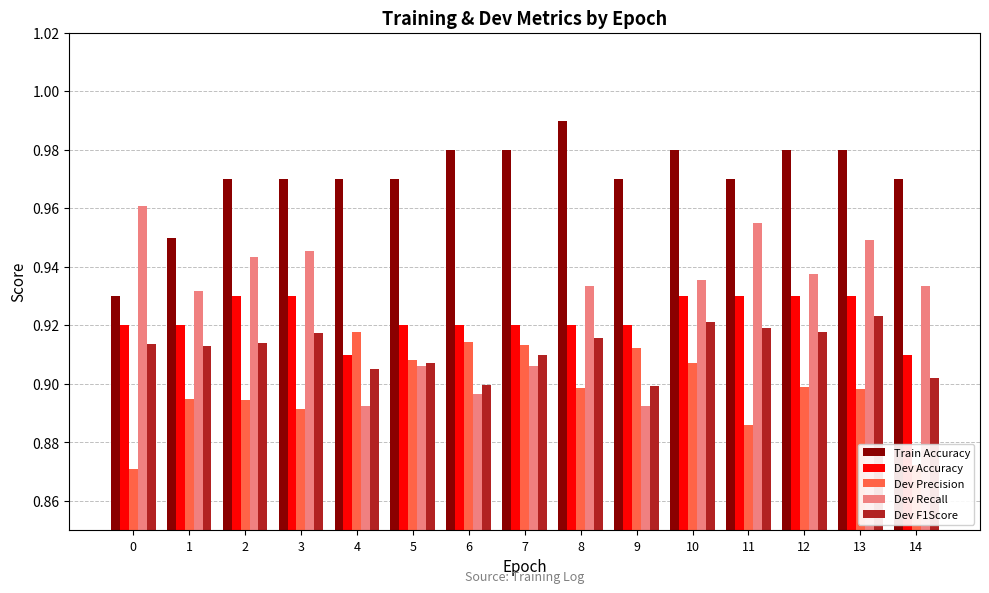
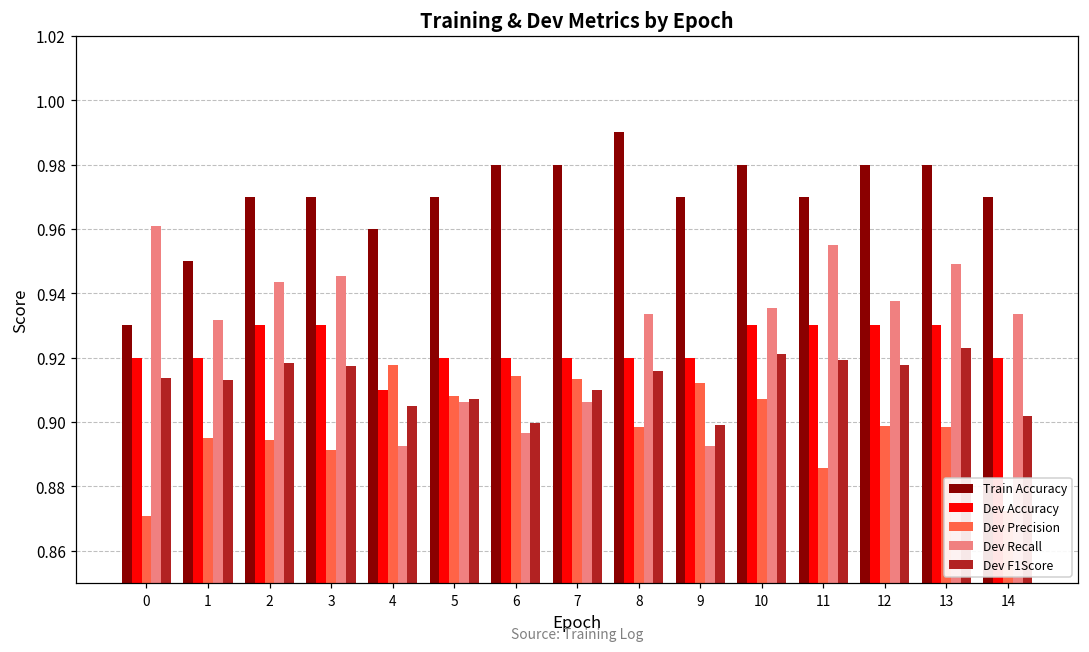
  {
    "Train Accuracy": {
      "0": 0.93,
      "1": 0.95,
      "2": 0.97,
      "3": 0.97,
-     "4": 0.97,
+     "4": 0.96,
      "5": 0.97,
      "6": 0.98,
      "7": 0.98,
      "8": 0.99,
      "9": 0.97,
      "10": 0.98,
      "11": 0.97,
      "12": 0.98,
      "13": 0.98,
      "14": 0.97
    },
    "Dev Accuracy": {
      "0": 0.92,
      "1": 0.92,
      "2": 0.93,
      "3": 0.93,
      "4": 0.91,
      "5": 0.92,
      "6": 0.92,
      "7": 0.92,
      "8": 0.92,
      "9": 0.92,
      "10": 0.93,
      "11": 0.93,
      "12": 0.93,
      "13": 0.93,
-     "14": 0.91
+     "14": 0.92
    },
    "Dev Precision": {
      "0": 0.871,
      "1": 0.895,
      "2": 0.894,
      "3": 0.891,
      "4": 0.918,
      "5": 0.908,
      "6": 0.914,
      "7": 0.913,
      "8": 0.898,
      "9": 0.912,
      "10": 0.907,
      "11": 0.886,
      "12": 0.899,
      "13": 0.898
    },
    "Dev Recall": {
      "0": 0.961,
      "1": 0.932,
      "2": 0.943,
      "3": 0.945,
      "4": 0.893,
      "5": 0.906,
      "6": 0.896,
      "7": 0.906,
      "8": 0.934,
      "9": 0.893,
      "10": 0.936,
      "11": 0.955,
      "12": 0.938,
      "13": 0.949,
      "14": 0.934
    },
    "Dev F1Score": {
      "0": 0.914,
      "1": 0.913,
-     "2": 0.914,
+     "2": 0.918,
      "3": 0.918,
      "4": 0.905,
      "5": 0.907,
      "6": 0.900,
      "7": 0.910,
      "8": 0.916,
      "9": 0.899,
      "10": 0.921,
      "11": 0.919,
      "12": 0.918,
      "13": 0.923,
      "14": 0.902
    }
  }
